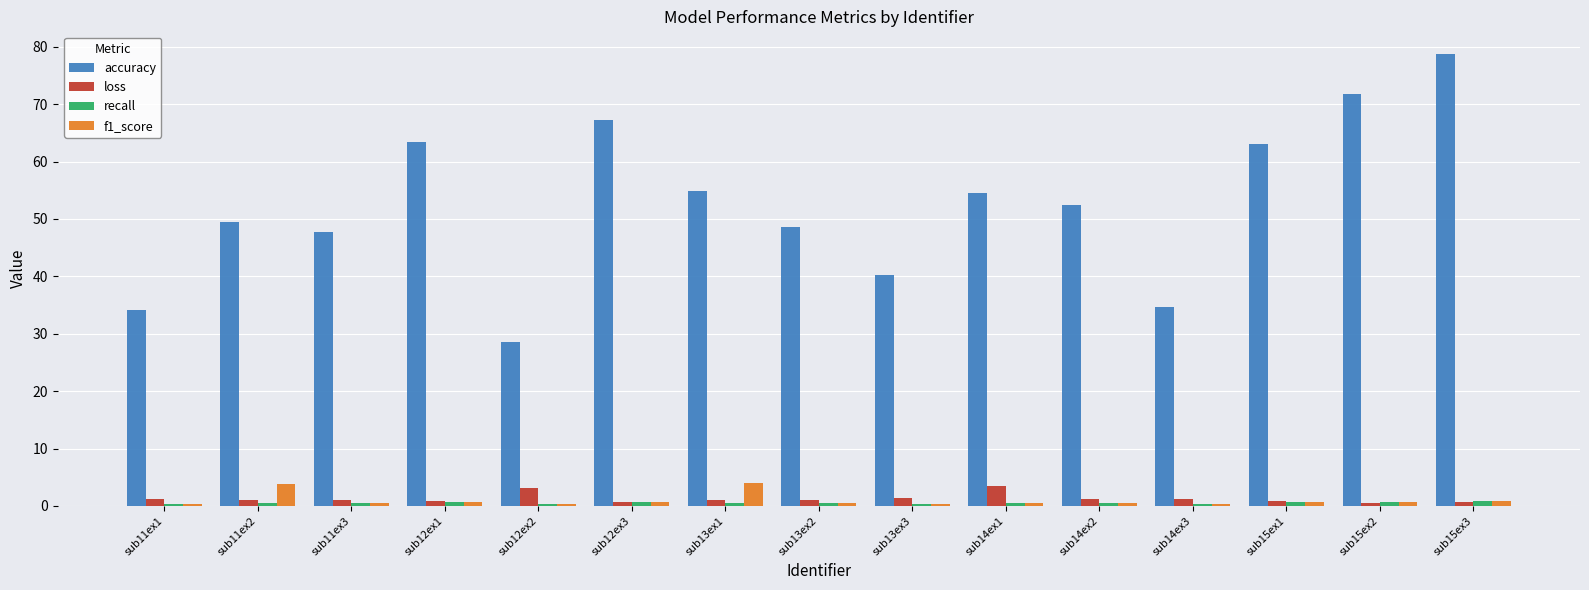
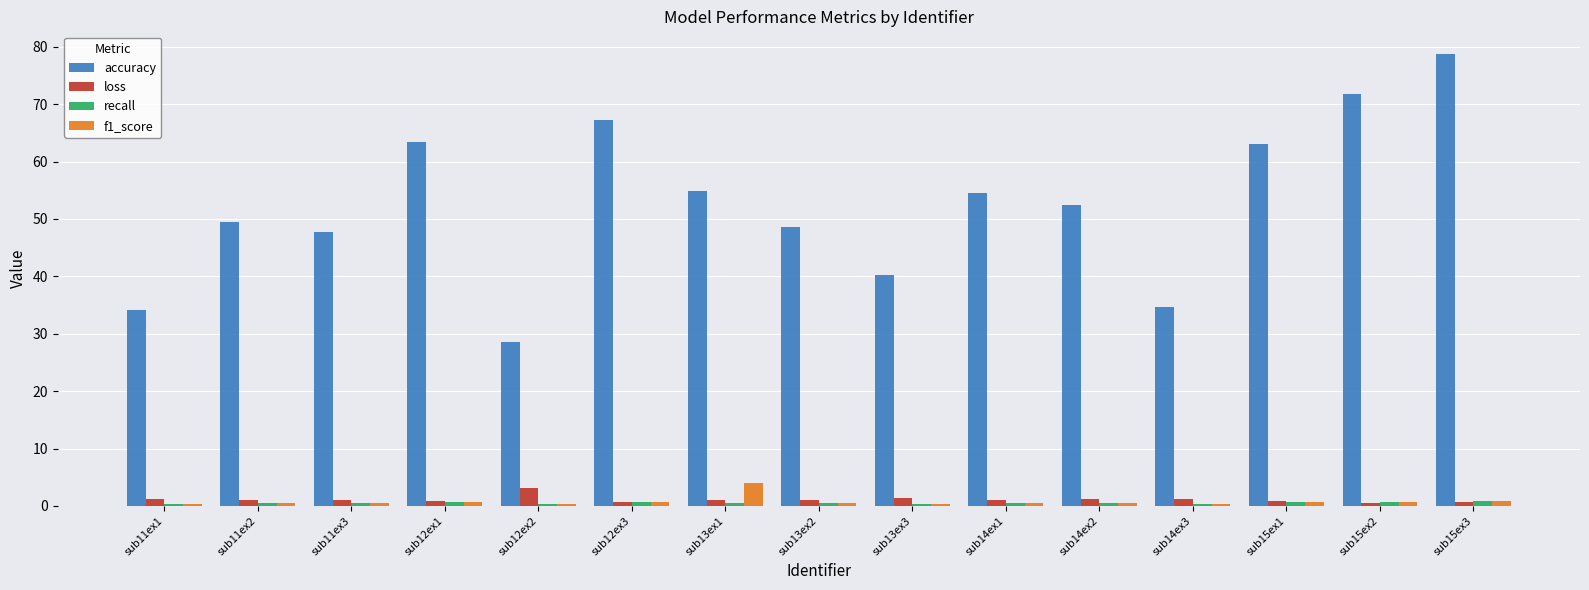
  {
    "accuracy": {
      "sub11ex1": 34,
      "sub11ex2": 49,
      "sub11ex3": 48,
      "sub12ex1": 63,
      "sub12ex2": 29,
      "sub12ex3": 67,
      "sub13ex1": 55,
      "sub13ex2": 49,
      "sub13ex3": 40,
      "sub14ex1": 55,
      "sub14ex2": 52,
      "sub14ex3": 35,
      "sub15ex1": 63,
      "sub15ex2": 72,
      "sub15ex3": 79
    },
    "loss": {
      "sub11ex1": 1,
      "sub11ex2": 1,
      "sub11ex3": 1,
      "sub12ex1": 1,
      "sub12ex2": 3,
      "sub12ex3": 1,
      "sub13ex1": 1,
      "sub13ex2": 1,
      "sub13ex3": 1,
-     "sub14ex1": 3,
+     "sub14ex1": 1,
      "sub14ex2": 1,
      "sub14ex3": 1,
      "sub15ex1": 1,
      "sub15ex2": 1,
      "sub15ex3": 1
    },
    "recall": {
      "sub11ex2": 0,
      "sub11ex3": 0,
      "sub12ex1": 1,
      "sub12ex3": 1,
      "sub13ex1": 1,
      "sub13ex2": 0,
      "sub14ex1": 1,
      "sub14ex2": 1,
      "sub15ex1": 1,
      "sub15ex2": 1,
      "sub15ex3": 1
    },
    "f1_score": {
-     "sub11ex2": 4,
+     "sub11ex2": 0,
      "sub11ex3": 0,
      "sub12ex1": 1,
      "sub12ex3": 1,
      "sub13ex1": 4,
      "sub13ex2": 0,
      "sub14ex1": 1,
      "sub14ex2": 1,
      "sub15ex1": 1,
      "sub15ex2": 1,
      "sub15ex3": 1
    }
  }
